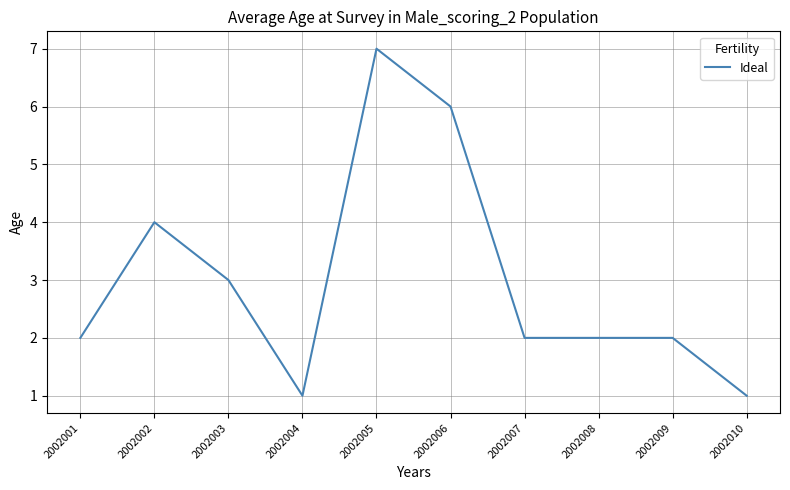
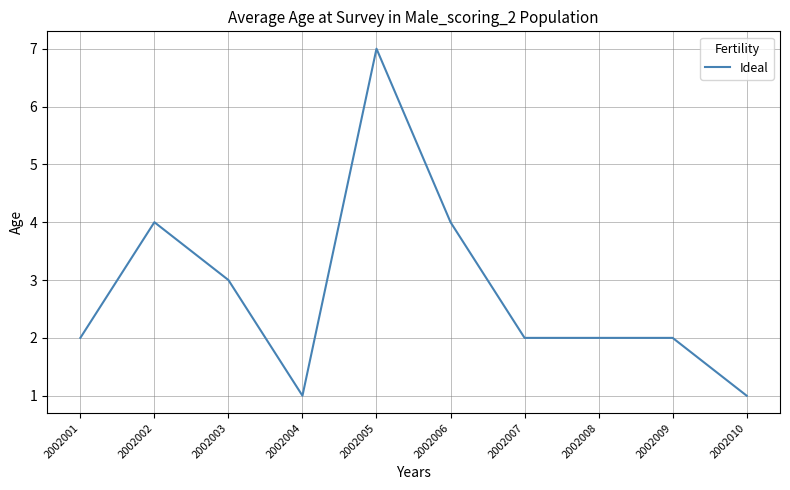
  {
    "2002001": 2,
    "2002002": 4,
    "2002003": 3,
    "2002004": 1,
    "2002005": 7,
-   "2002006": 6,
+   "2002006": 4,
    "2002007": 2,
    "2002008": 2,
    "2002009": 2,
    "2002010": 1
  }
